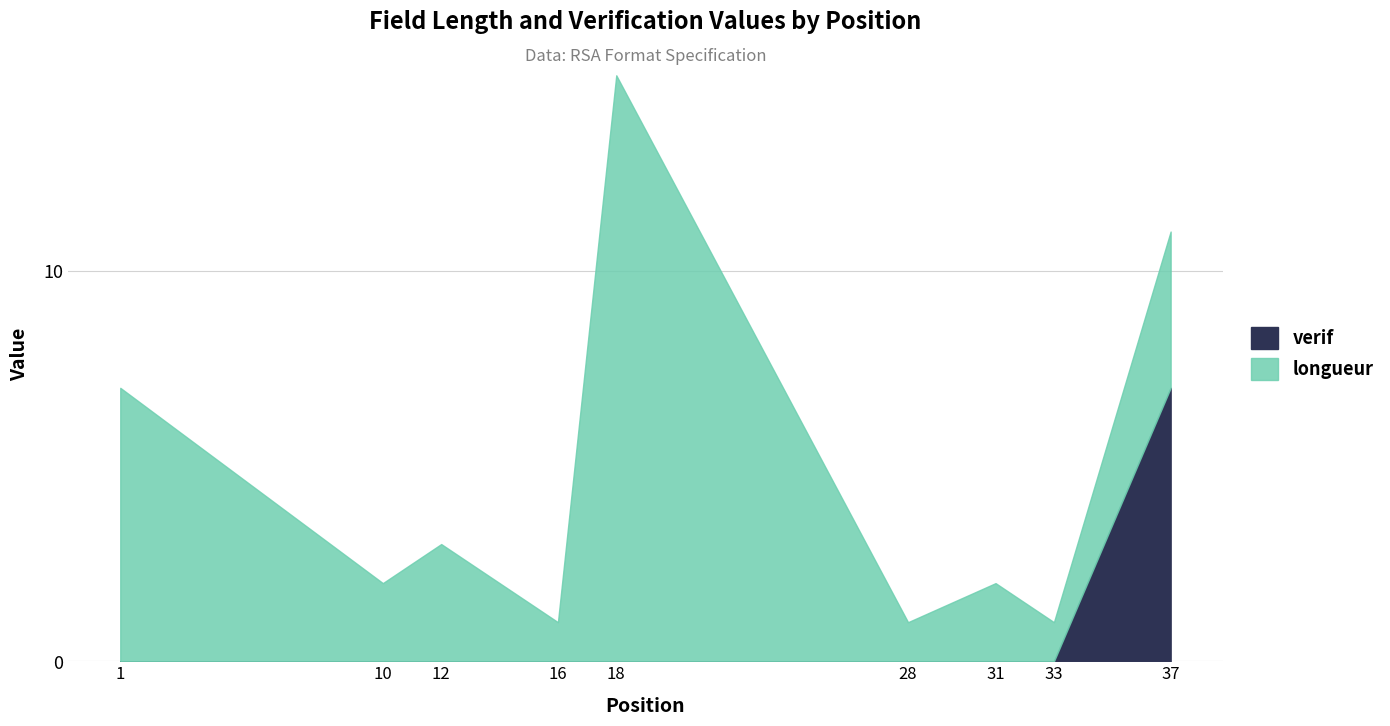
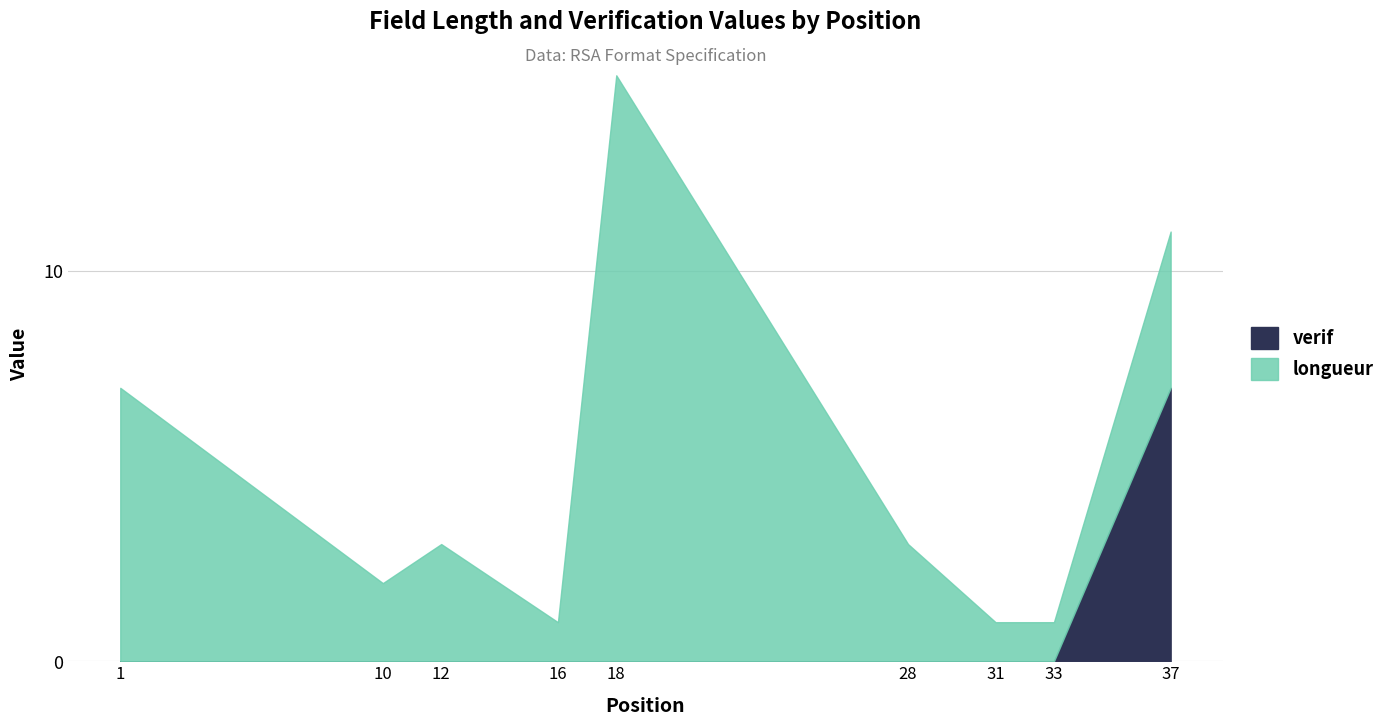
  {
    "verif": {
      "1": 0,
      "10": 0,
      "12": 0,
      "16": 0,
      "18": 0,
      "28": 0,
      "31": 0,
      "33": 0,
      "37": 7
    },
    "longueur": {
      "1": 7,
      "10": 2,
      "12": 3,
      "16": 1,
      "18": 15,
-     "28": 1,
-     "31": 2,
+     "28": 3,
+     "31": 1,
      "33": 1,
      "37": 4
    }
  }
